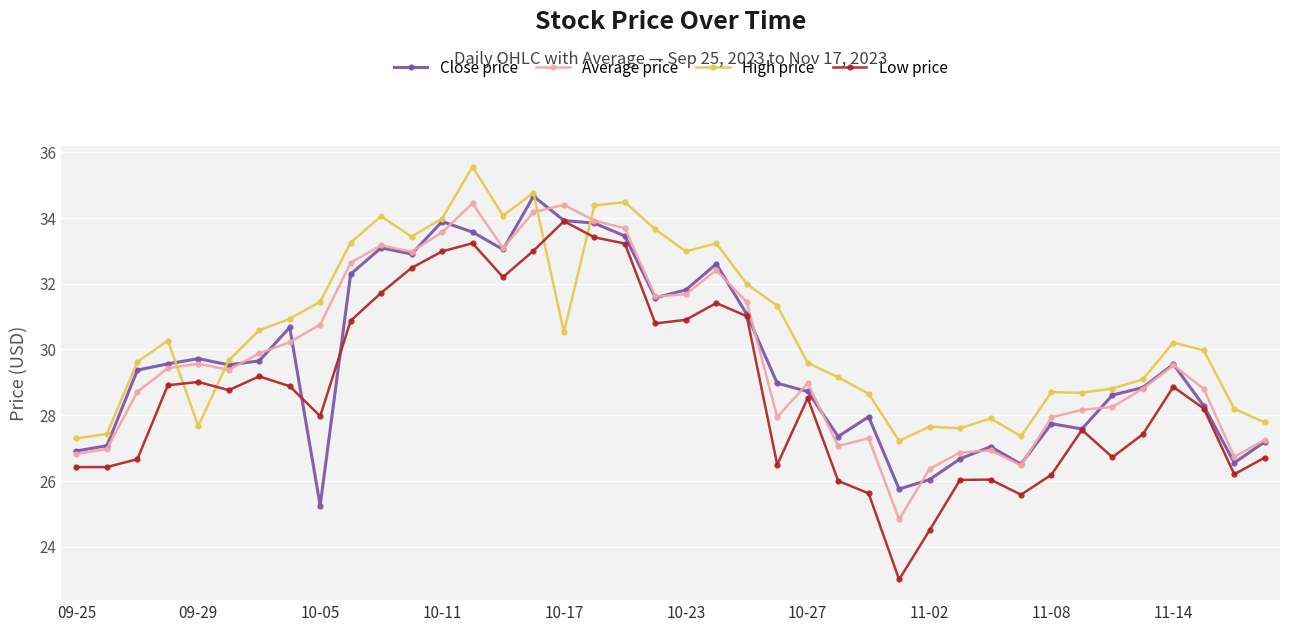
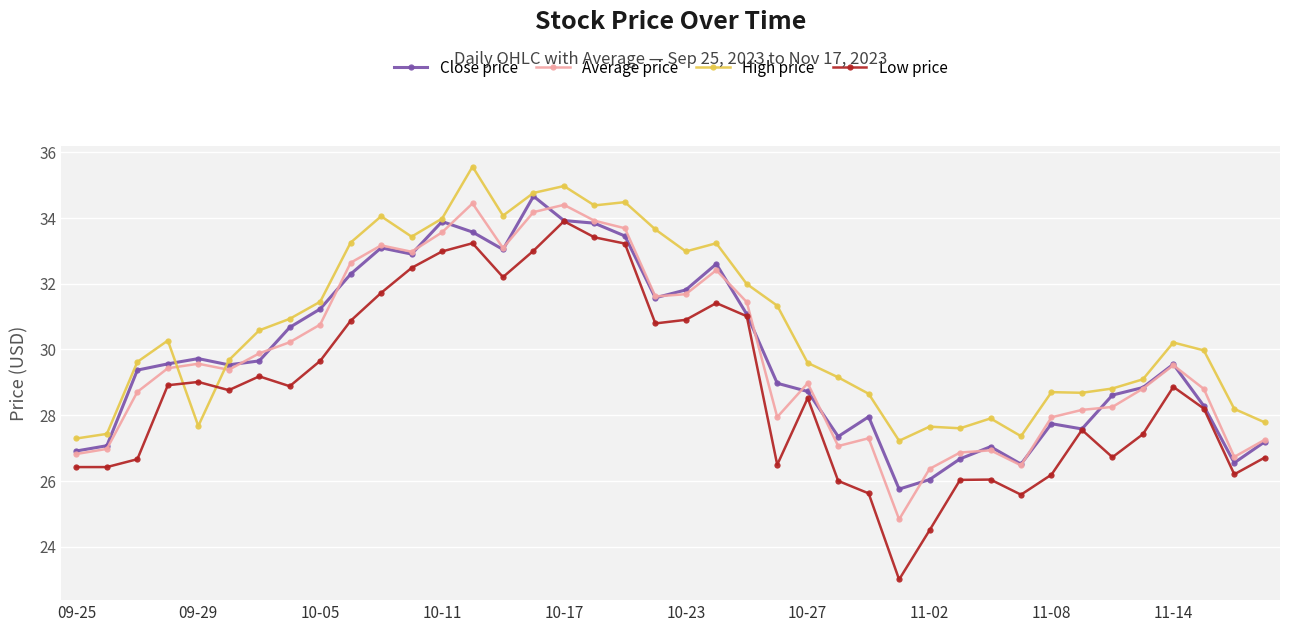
  {
    "Close price": {
      "09-25": 26.9,
      "09-29": 29.7,
-     "10-05": 25.3,
+     "10-05": 31.2,
      "10-11": 33.9,
      "10-23": 31.8,
      "10-27": 28.7,
      "11-02": 26.0,
      "11-08": 27.7
    },
    "Average price": {
      "09-25": 26.8,
      "09-29": 29.6,
      "10-05": 30.8,
      "10-11": 33.6,
      "10-17": 34.4,
      "10-23": 31.7,
      "10-27": 29.0,
      "11-02": 26.4,
      "11-08": 27.9
    },
    "High price": {
      "09-25": 27.3,
      "09-29": 27.7,
      "10-05": 31.5,
      "10-11": 34.0,
-     "10-17": 30.5,
+     "10-17": 35.0,
      "10-23": 33.0,
      "10-27": 29.6,
      "11-02": 27.7,
      "11-08": 28.7,
      "11-14": 30.2
    },
    "Low price": {
      "09-25": 26.4,
      "09-29": 29.0,
-     "10-05": 28.0,
+     "10-05": 29.7,
      "10-11": 33.0,
      "10-23": 30.9,
      "10-27": 28.5,
      "11-02": 24.5,
      "11-08": 26.2,
      "11-14": 28.9
    }
  }
